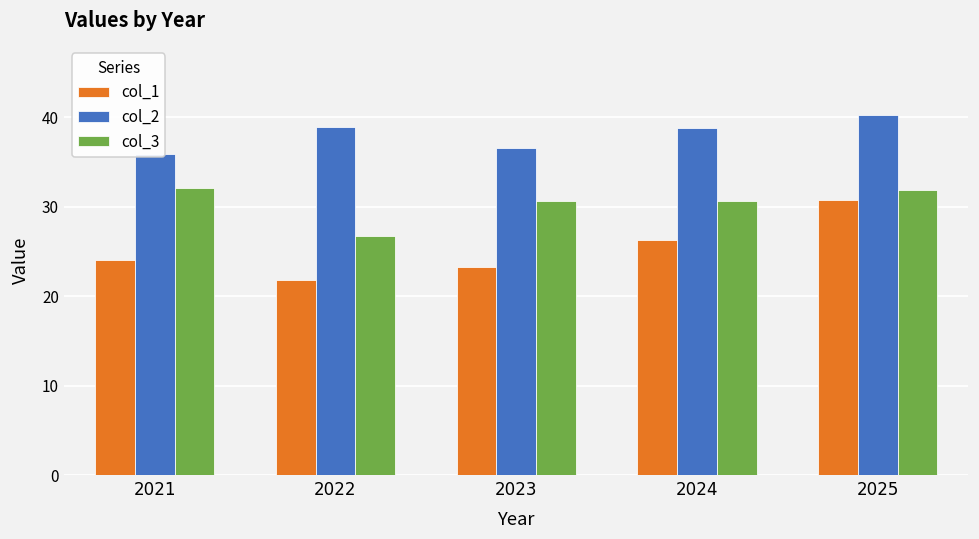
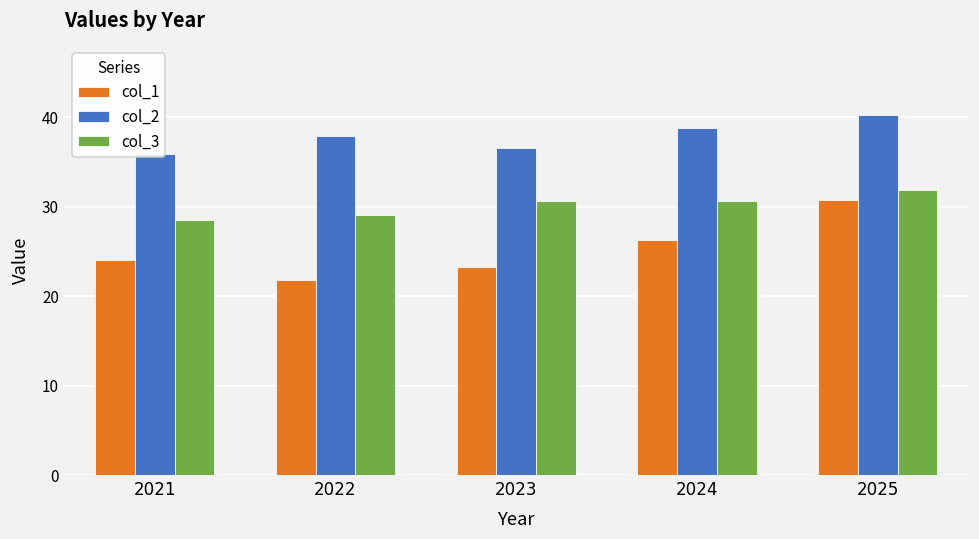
  {
    "col_1": {
      "2021": 24,
      "2022": 22,
      "2023": 23,
      "2024": 26,
      "2025": 31
    },
    "col_2": {
      "2021": 36,
-     "2022": 39,
+     "2022": 38,
      "2023": 37,
      "2024": 39,
      "2025": 40
    },
    "col_3": {
-     "2021": 32,
-     "2022": 27,
+     "2021": 29,
+     "2022": 29,
      "2023": 31,
      "2024": 31,
      "2025": 32
    }
  }
